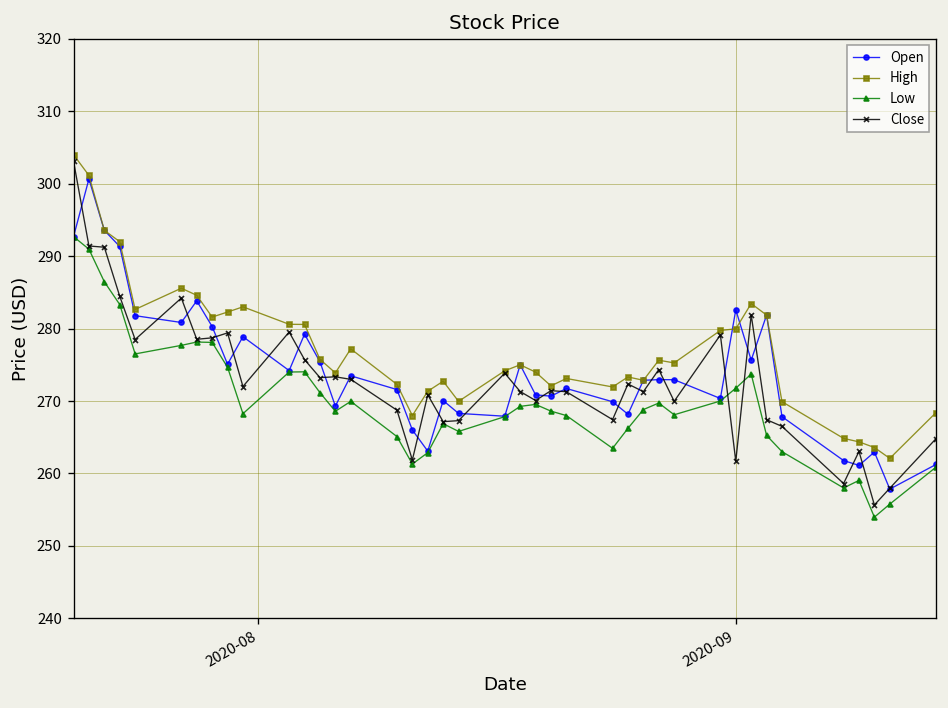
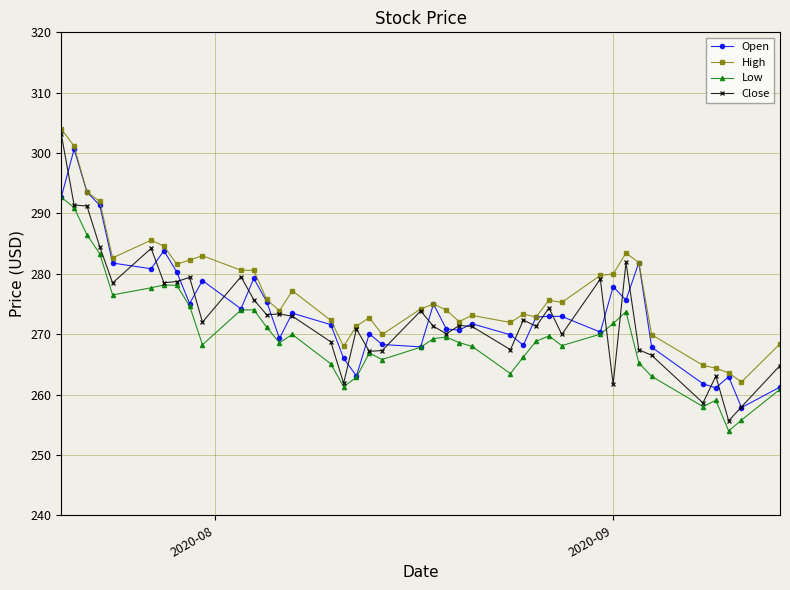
  {
    "Open": {
-     "2020-09": 283
+     "2020-09": 278
    },
    "High": {
      "2020-09": 280
    },
    "Low": {
      "2020-09": 272
    },
    "Close": {
      "2020-09": 262
    }
  }
